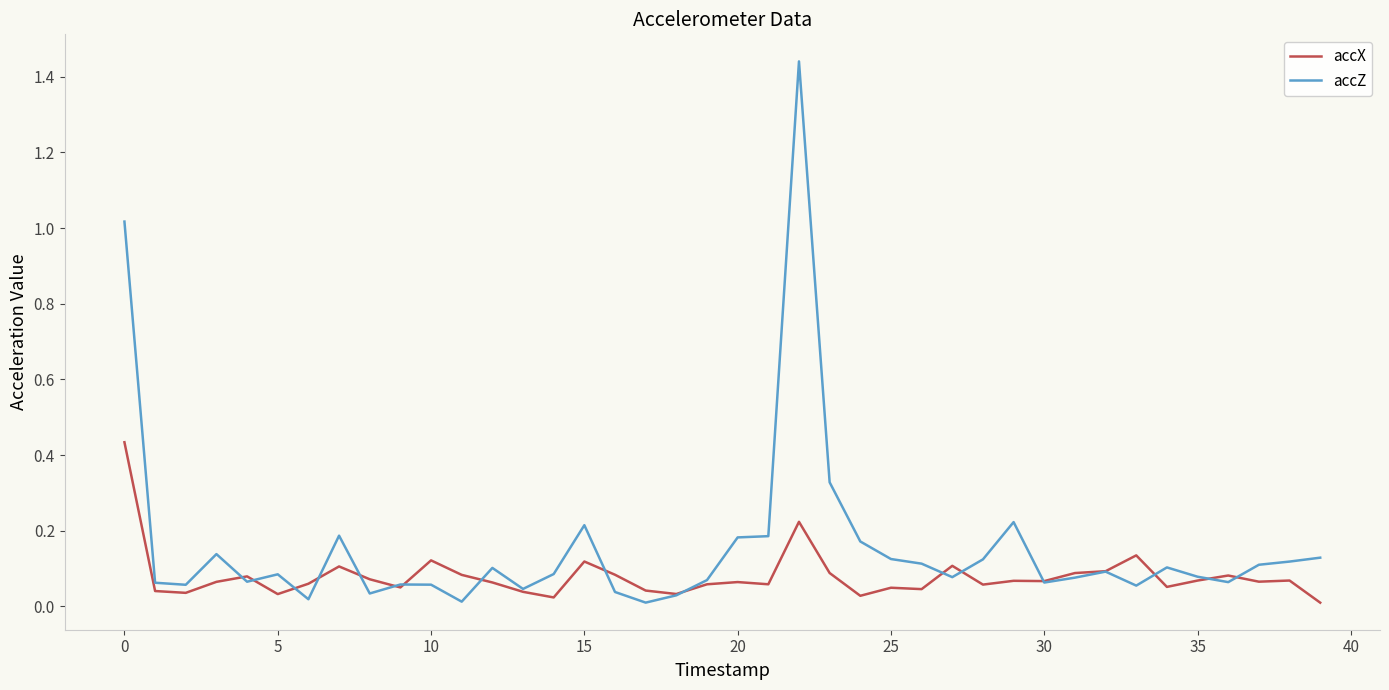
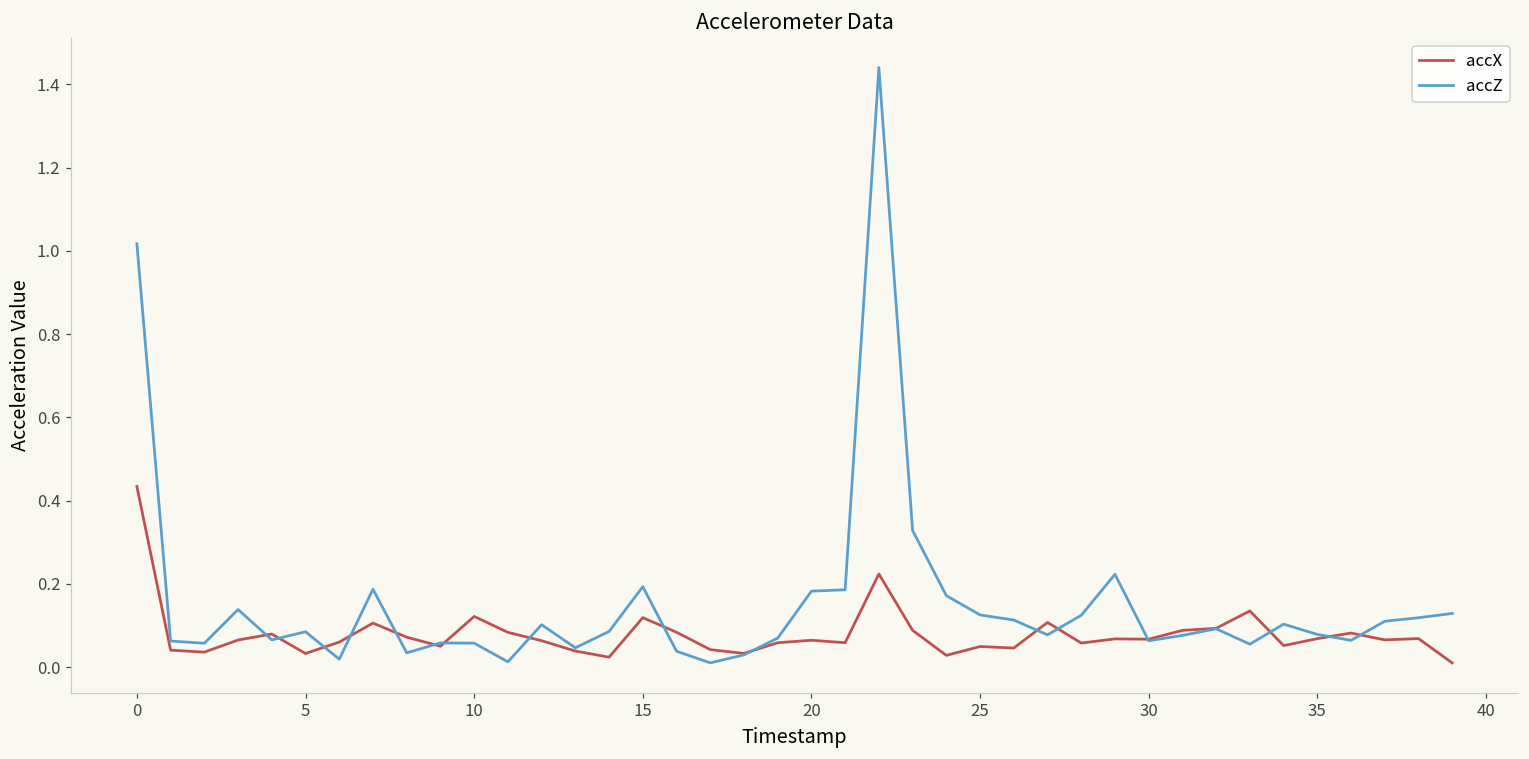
  {
    "accX": {
      "0": 0.43,
      "5": 0.03,
      "10": 0.12,
      "15": 0.12,
      "20": 0.06,
      "25": 0.05,
      "35": 0.07
    },
    "accZ": {
      "0": 1.02,
      "5": 0.08,
      "10": 0.06,
-     "15": 0.21,
+     "15": 0.19,
      "20": 0.18,
      "25": 0.13,
      "35": 0.08
    }
  }
